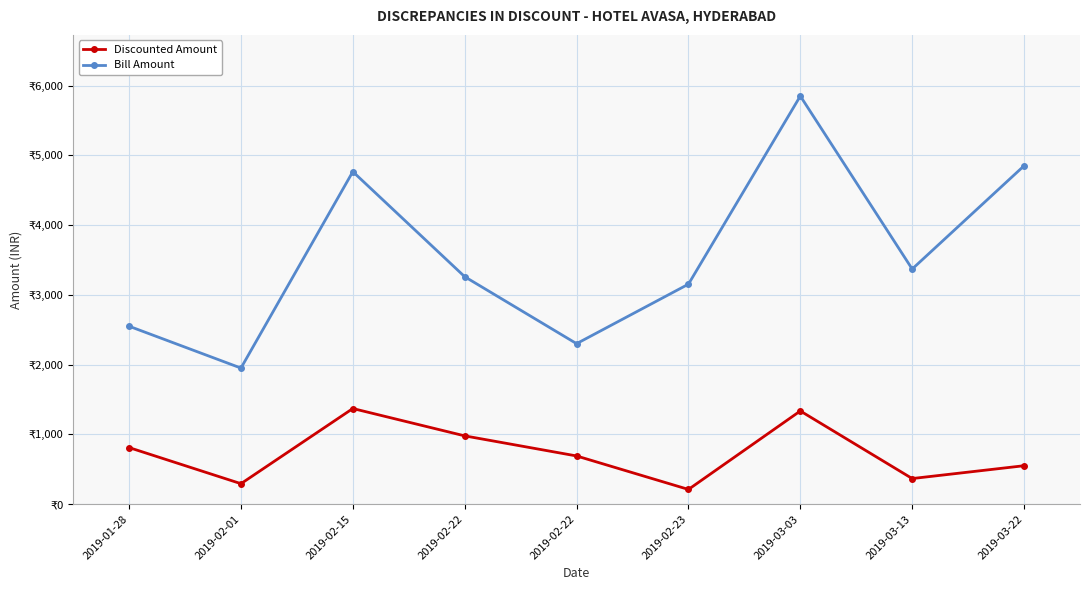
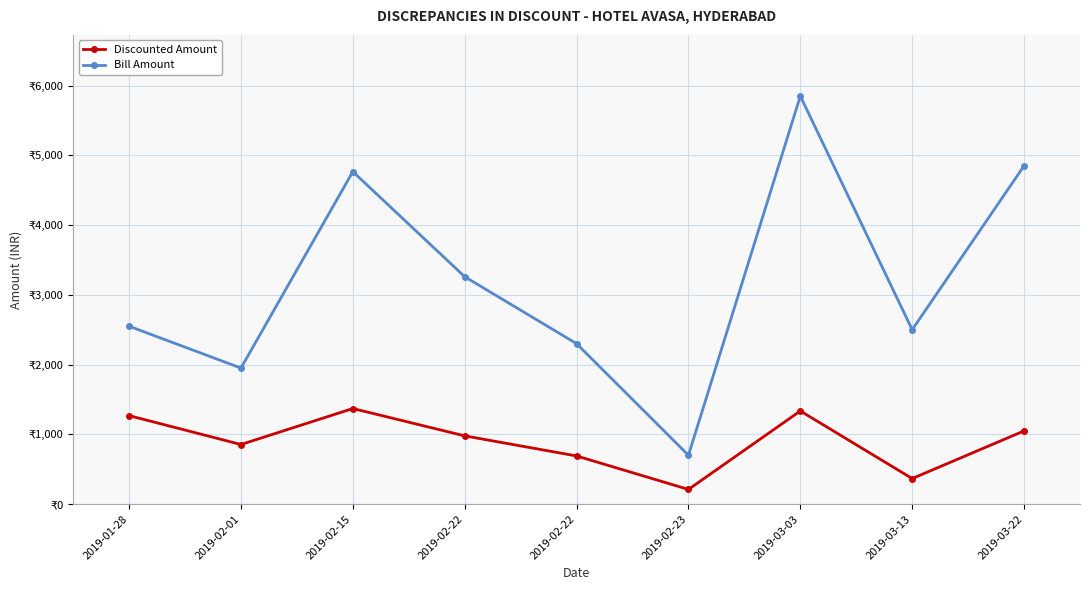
  {
    "Discounted Amount": {
-     "2019-01-28": "₹800",
-     "2019-02-01": "₹300",
+     "2019-01-28": "₹1,300",
+     "2019-02-01": "₹900",
      "2019-02-15": "₹1,400",
      "2019-02-23": "₹200",
      "2019-03-03": "₹1,300",
      "2019-03-13": "₹400",
-     "2019-03-22": "₹600"
+     "2019-03-22": "₹1,000"
    },
    "Bill Amount": {
      "2019-01-28": "₹2,600",
      "2019-02-01": "₹2,000",
      "2019-02-15": "₹4,800",
-     "2019-02-23": "₹3,200",
+     "2019-02-23": "₹700",
      "2019-03-03": "₹5,900",
-     "2019-03-13": "₹3,400",
+     "2019-03-13": "₹2,500",
      "2019-03-22": "₹4,900"
    }
  }
